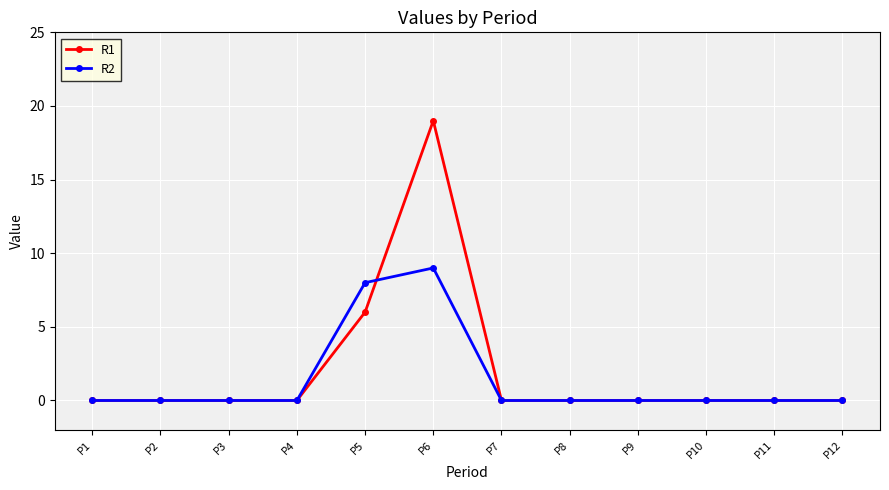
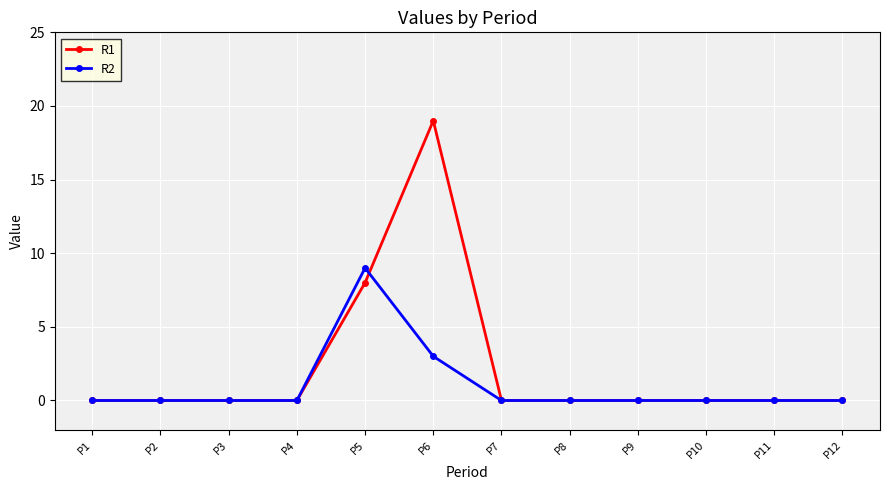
  {
    "R1": {
-     "P5": 6,
+     "P5": 8,
      "P6": 19
    },
    "R2": {
-     "P5": 8,
-     "P6": 9
+     "P5": 9,
+     "P6": 3
    }
  }
